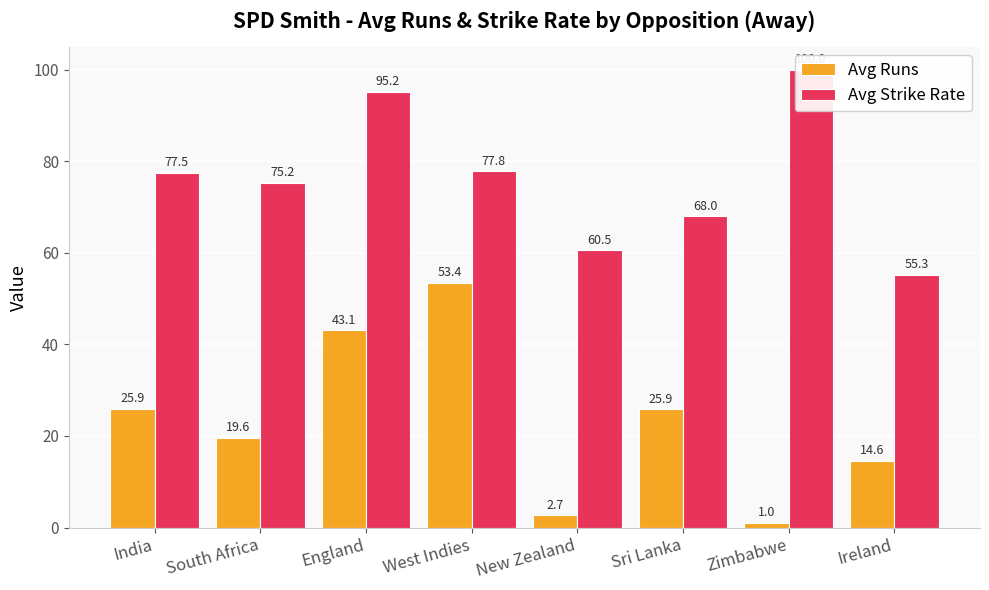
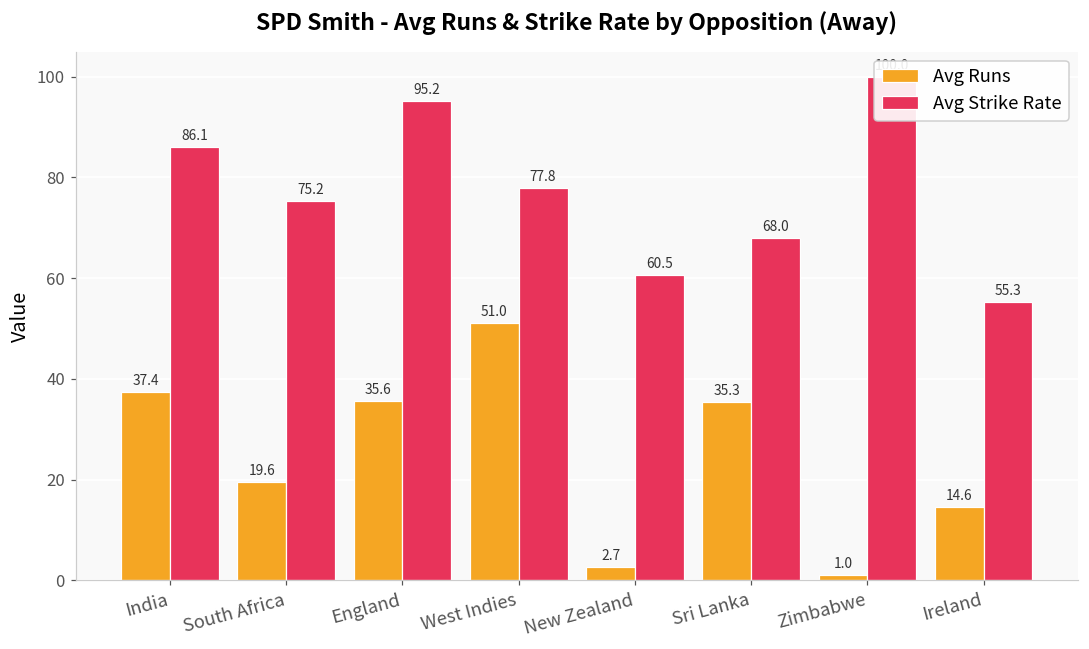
  {
    "Avg Runs": {
-     "India": 25.9,
+     "India": 37.4,
      "South Africa": 19.6,
-     "England": 43.1,
-     "West Indies": 53.4,
+     "England": 35.6,
+     "West Indies": 51.0,
      "New Zealand": 2.7,
-     "Sri Lanka": 25.9,
+     "Sri Lanka": 35.3,
      "Zimbabwe": 1.0,
      "Ireland": 14.6
    },
    "Avg Strike Rate": {
-     "India": 77.5,
+     "India": 86.1,
      "South Africa": 75.2,
      "England": 95.2,
      "West Indies": 77.8,
      "New Zealand": 60.5,
      "Sri Lanka": 68.0,
      "Ireland": 55.3
    }
  }
